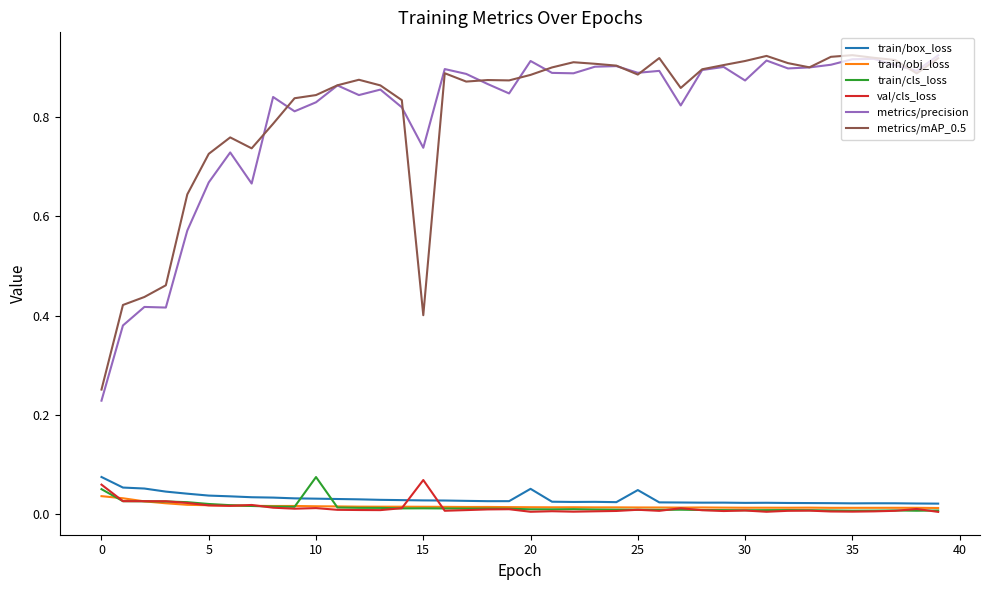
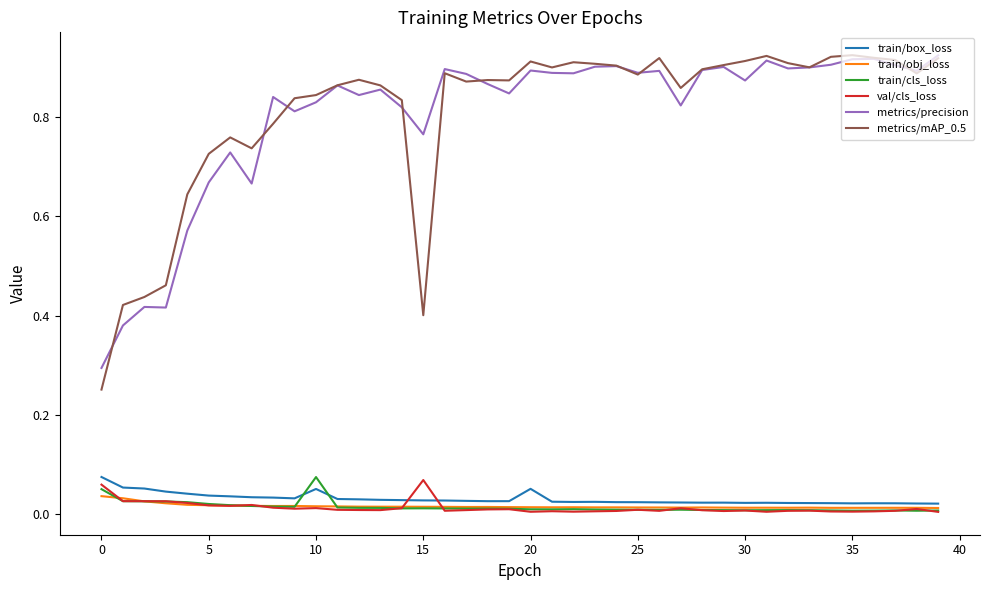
  {
    "train/box_loss": {
      "0": 0.07,
      "5": 0.04,
-     "10": 0.03,
+     "10": 0.05,
      "15": 0.03,
      "20": 0.05,
-     "25": 0.05,
+     "25": 0.02,
      "30": 0.02,
      "35": 0.02
    },
    "train/obj_loss": {
      "0": 0.04,
      "35": 0.01
    },
    "train/cls_loss": {
      "0": 0.05,
      "10": 0.07
    },
    "val/cls_loss": {
      "0": 0.06,
      "15": 0.07
    },
    "metrics/precision": {
-     "0": 0.23,
+     "0": 0.29,
      "5": 0.67,
      "10": 0.83,
-     "15": 0.74,
-     "20": 0.91,
+     "15": 0.77,
+     "20": 0.89,
      "30": 0.87
    },
    "metrics/mAP_0.5": {
      "0": 0.25,
      "5": 0.73,
      "10": 0.84,
      "15": 0.40,
-     "20": 0.89,
+     "20": 0.91,
      "30": 0.91
    }
  }
